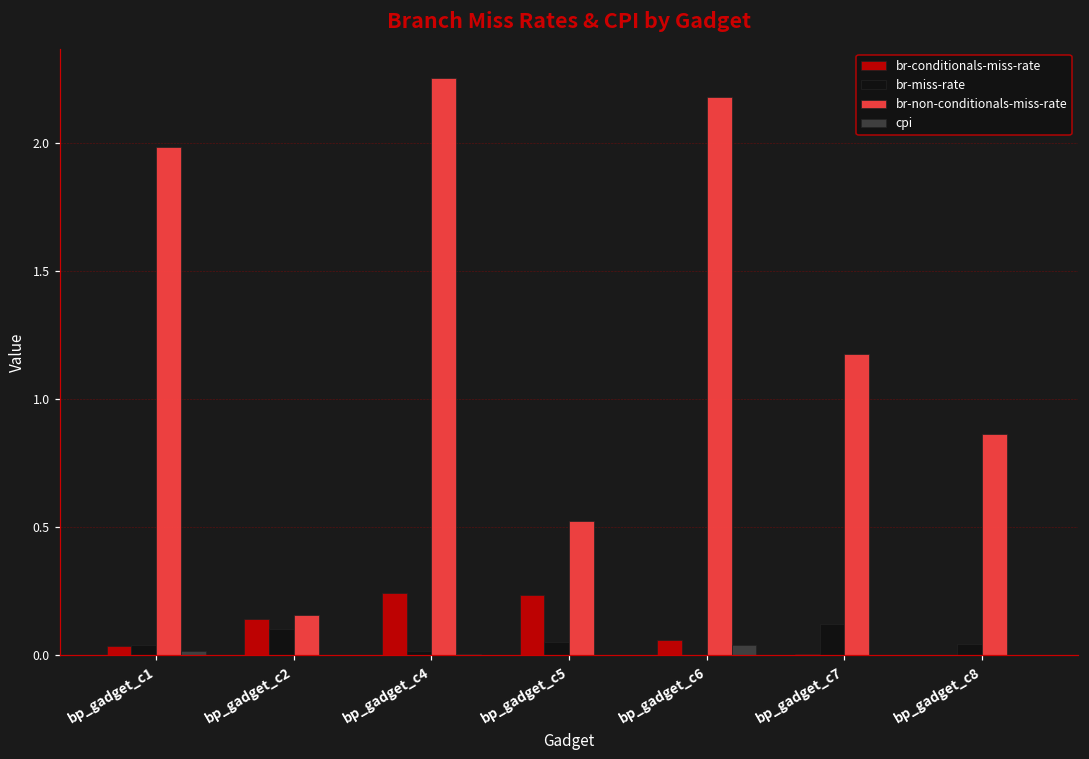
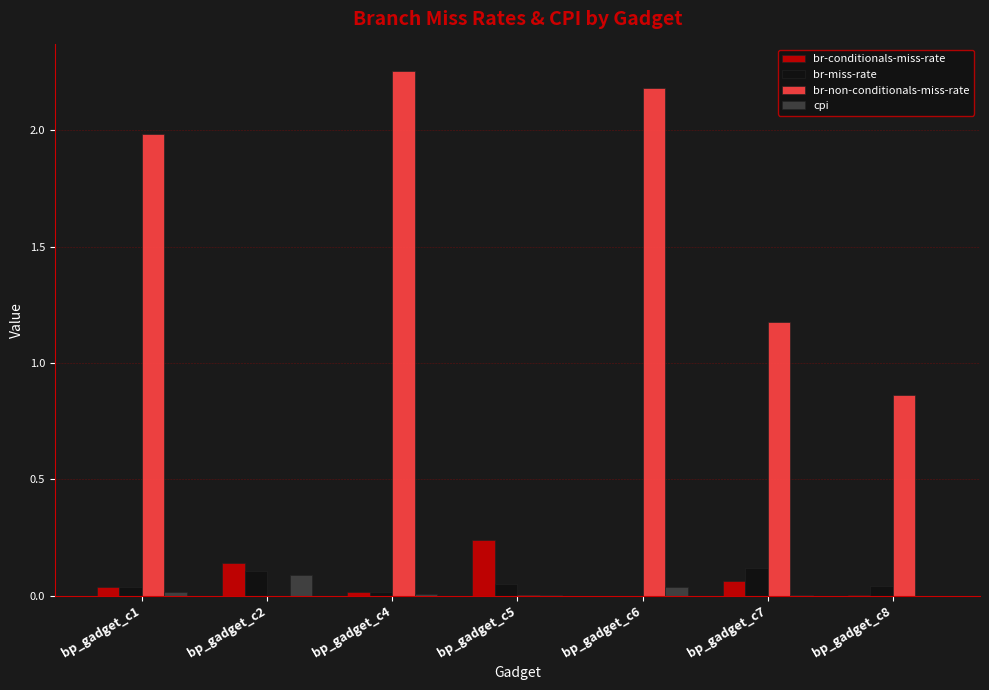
  {
    "br-conditionals-miss-rate": {
      "bp_gadget_c1": 0.04,
      "bp_gadget_c2": 0.14,
-     "bp_gadget_c4": 0.25,
+     "bp_gadget_c4": 0.02,
      "bp_gadget_c5": 0.24,
-     "bp_gadget_c6": 0.06,
-     "bp_gadget_c7": 0.01
+     "bp_gadget_c6": 0.00,
+     "bp_gadget_c7": 0.06
    },
    "br-miss-rate": {
      "bp_gadget_c1": 0.04,
      "bp_gadget_c2": 0.11,
      "bp_gadget_c4": 0.02,
      "bp_gadget_c5": 0.05,
      "bp_gadget_c7": 0.12,
      "bp_gadget_c8": 0.04
    },
    "br-non-conditionals-miss-rate": {
      "bp_gadget_c1": 1.99,
-     "bp_gadget_c2": 0.16,
+     "bp_gadget_c2": 0.00,
      "bp_gadget_c4": 2.26,
-     "bp_gadget_c5": 0.53,
+     "bp_gadget_c5": 0.01,
      "bp_gadget_c6": 2.18,
      "bp_gadget_c7": 1.18,
      "bp_gadget_c8": 0.86
    },
    "cpi": {
      "bp_gadget_c1": 0.02,
-     "bp_gadget_c2": 0.00,
+     "bp_gadget_c2": 0.09,
      "bp_gadget_c6": 0.04
    }
  }
